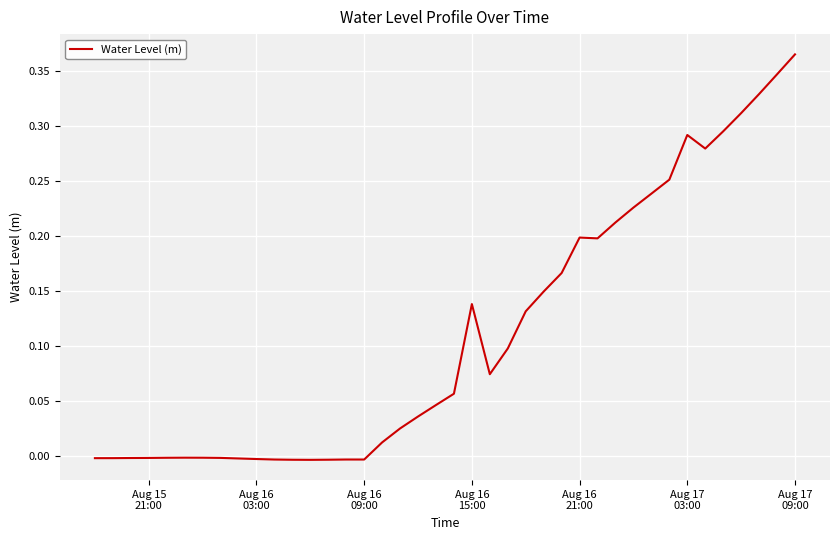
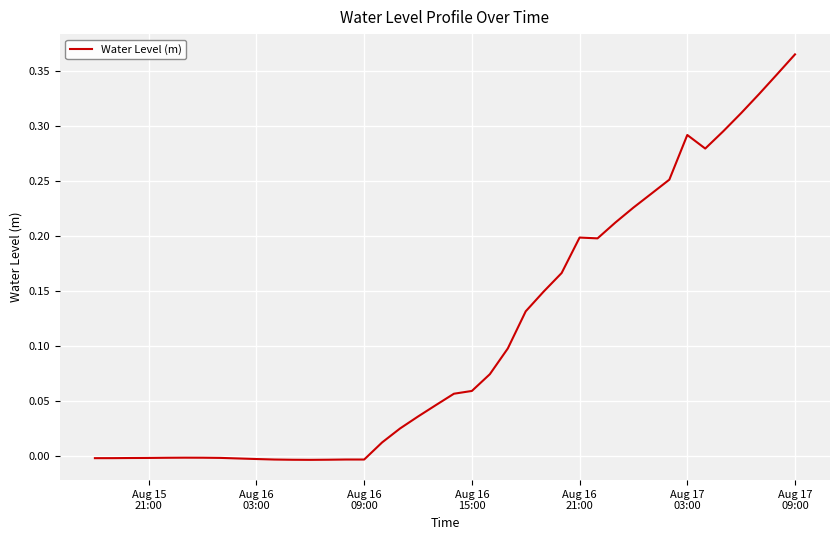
  {
    "Aug 15 21:00": -0.002,
    "Aug 16 03:00": -0.003,
    "Aug 16 09:00": -0.003,
-   "Aug 16 15:00": 0.138,
+   "Aug 16 15:00": 0.059,
    "Aug 16 21:00": 0.199,
    "Aug 17 03:00": 0.292,
    "Aug 17 09:00": 0.365
  }
